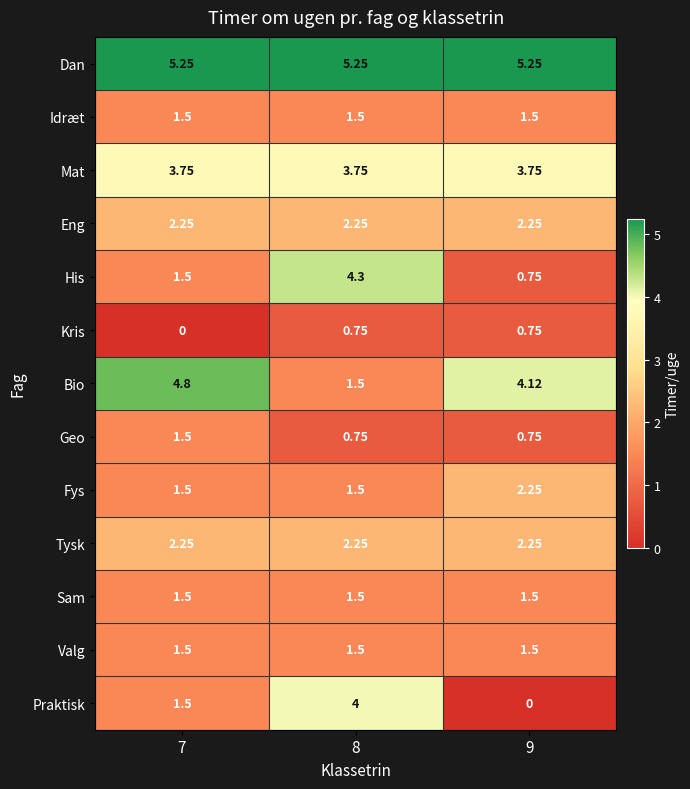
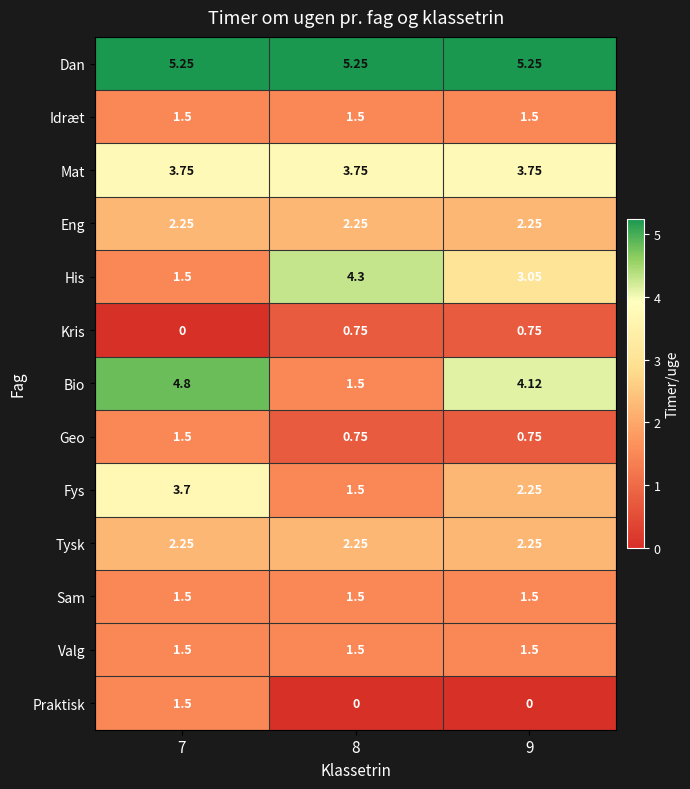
  {
    "Dan": {
      "7": 5.25,
      "8": 5.25,
      "9": 5.25
    },
    "Idræt": {
      "7": 1.5,
      "8": 1.5,
      "9": 1.5
    },
    "Mat": {
      "7": 3.75,
      "8": 3.75,
      "9": 3.75
    },
    "Eng": {
      "7": 2.25,
      "8": 2.25,
      "9": 2.25
    },
    "His": {
      "7": 1.5,
      "8": 4.3,
-     "9": 0.75
+     "9": 3.05
    },
    "Kris": {
      "7": 0,
      "8": 0.75,
      "9": 0.75
    },
    "Bio": {
      "7": 4.8,
      "8": 1.5,
      "9": 4.12
    },
    "Geo": {
      "7": 1.5,
      "8": 0.75,
      "9": 0.75
    },
    "Fys": {
-     "7": 1.5,
+     "7": 3.7,
      "8": 1.5,
      "9": 2.25
    },
    "Tysk": {
      "7": 2.25,
      "8": 2.25,
      "9": 2.25
    },
    "Sam": {
      "7": 1.5,
      "8": 1.5,
      "9": 1.5
    },
    "Valg": {
      "7": 1.5,
      "8": 1.5,
      "9": 1.5
    },
    "Praktisk": {
      "7": 1.5,
-     "8": 4,
+     "8": 0,
      "9": 0
    }
  }
